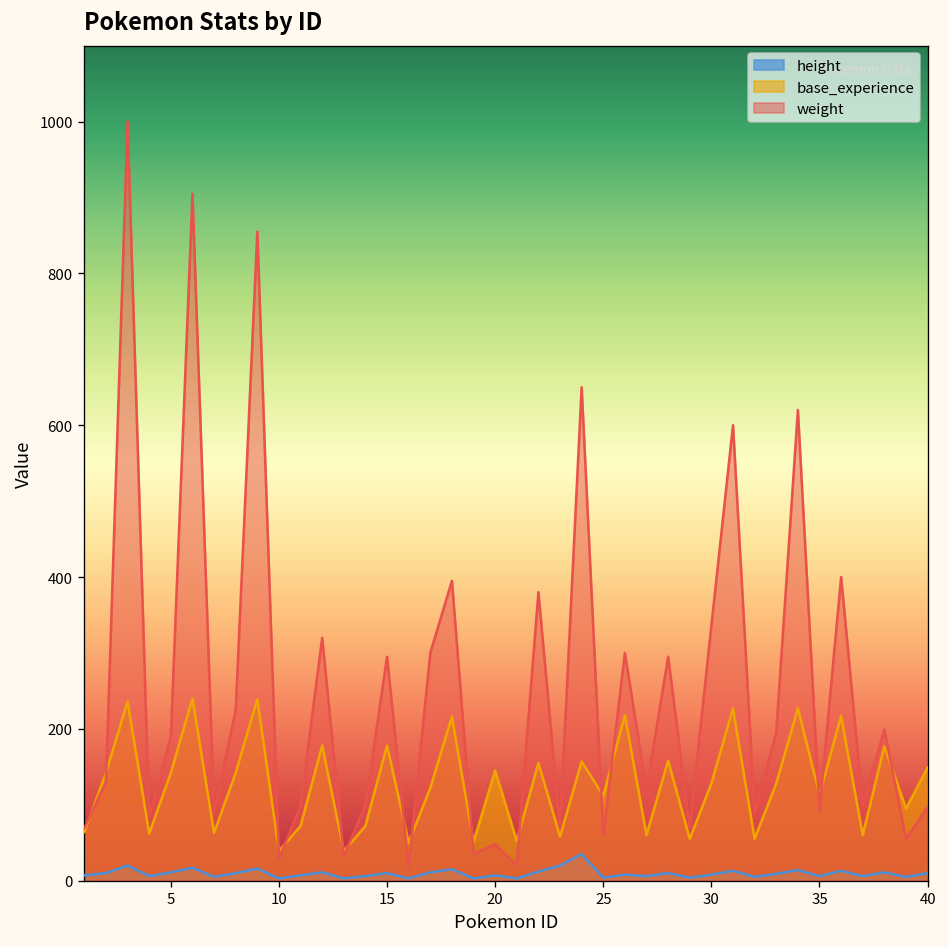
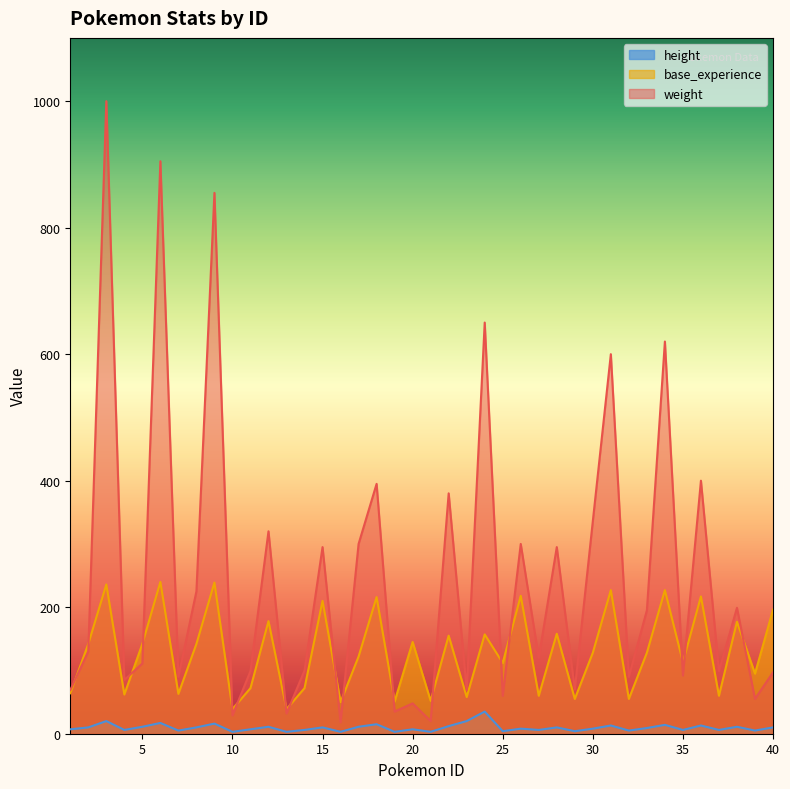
  {
    "height": {
      "5": 10,
      "10": 0,
      "15": 10,
      "20": 10,
      "25": 0,
      "30": 10,
      "35": 10,
      "40": 10
    },
    "base_experience": {
      "5": 140,
      "10": 40,
-     "15": 180,
+     "15": 210,
      "20": 150,
      "25": 110,
      "30": 130,
      "35": 110,
-     "40": 150
+     "40": 200
    },
    "weight": {
-     "5": 190,
+     "5": 110,
      "10": 30,
      "15": 300,
      "20": 50,
      "25": 60,
      "30": 340,
      "35": 90,
      "40": 100
    }
  }
